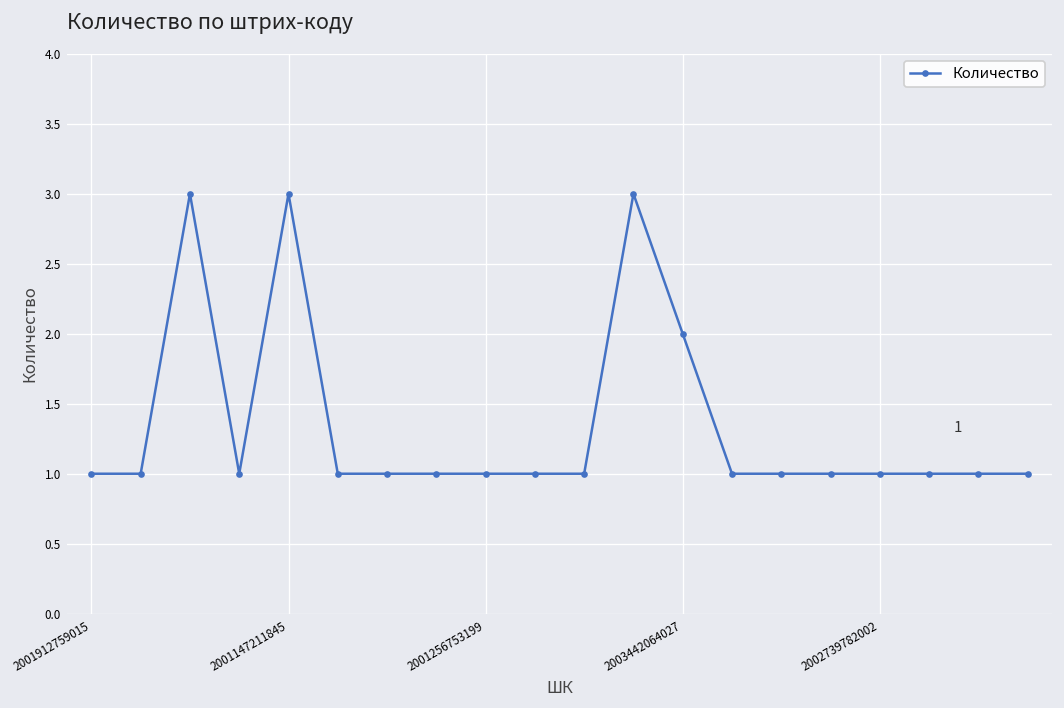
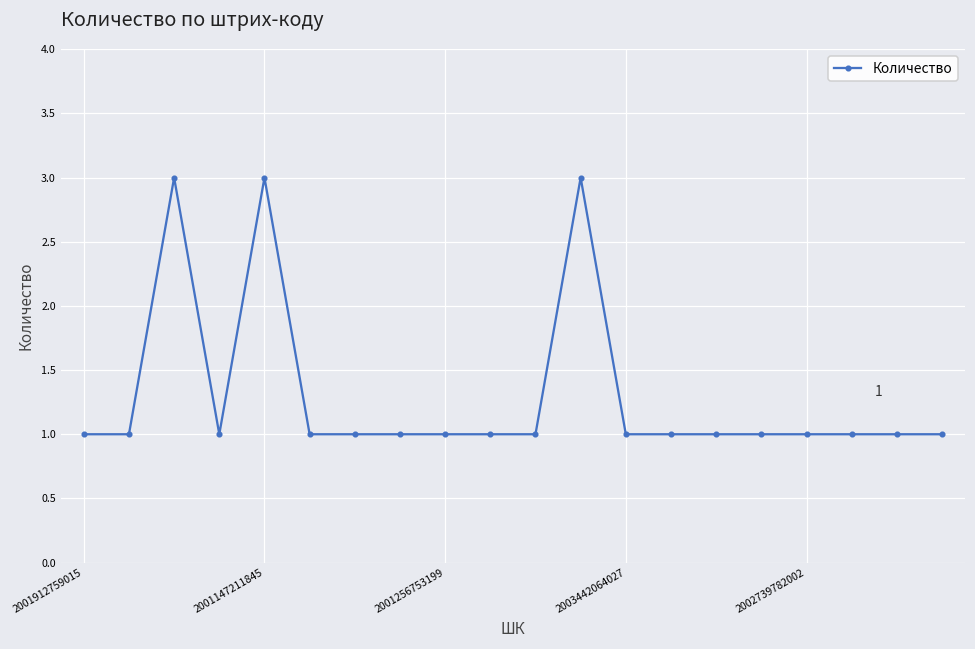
  {
    "2001912759015": 1,
    "2001147211845": 3,
    "2001256753199": 1,
-   "2003442064027": 2,
+   "2003442064027": 1,
    "2002739782002": 1
  }
